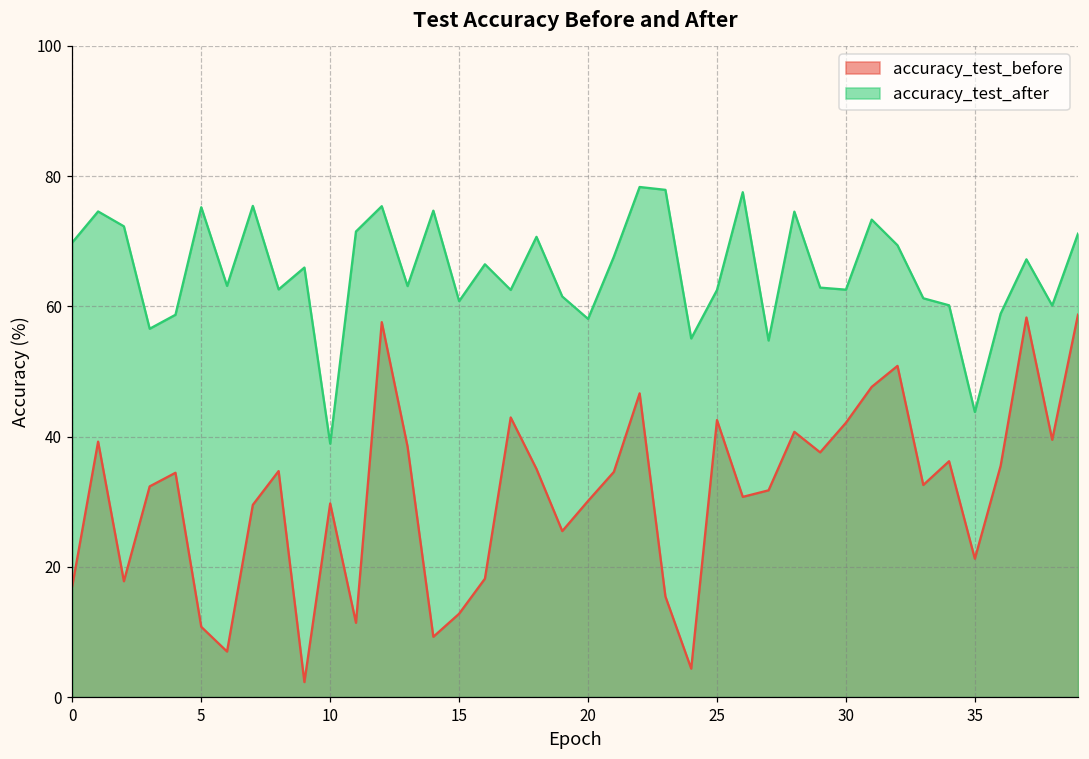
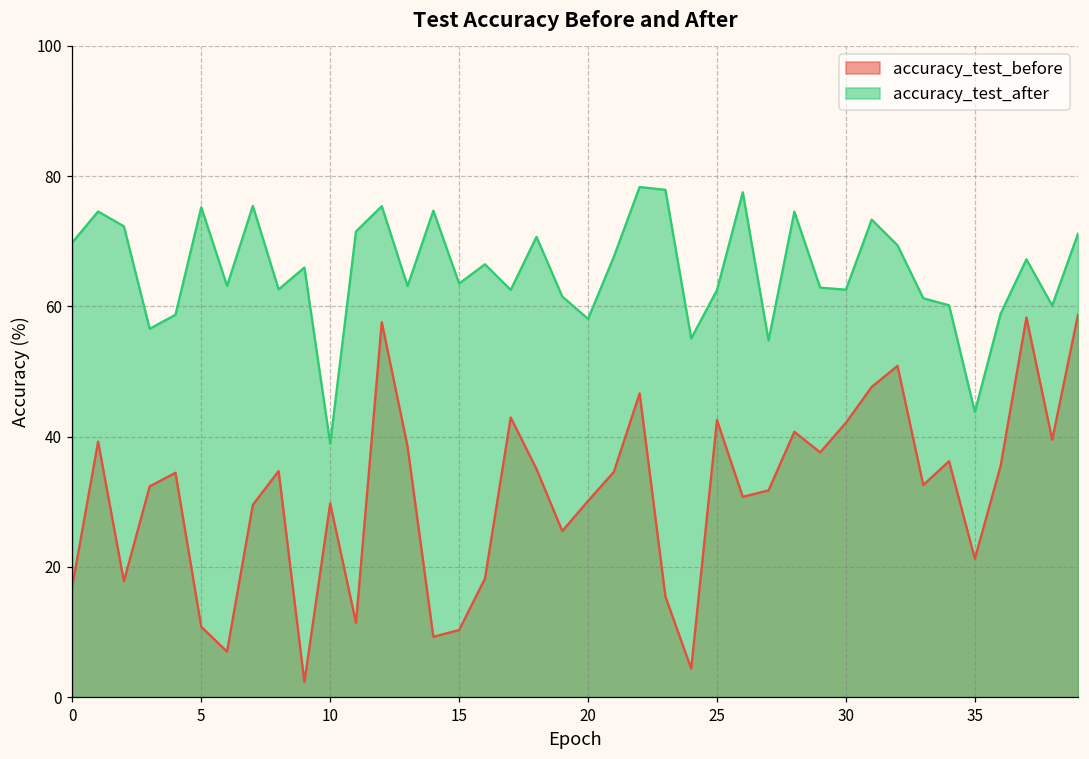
  {
    "accuracy_test_before": {
      "0": 17,
      "5": 11,
      "10": 30,
-     "15": 13,
+     "15": 10,
      "20": 30,
      "25": 43,
      "30": 42,
      "35": 21
    },
    "accuracy_test_after": {
      "0": 70,
      "5": 75,
      "10": 39,
-     "15": 61,
+     "15": 64,
      "20": 58,
      "25": 63,
      "30": 63,
      "35": 44
    }
  }
